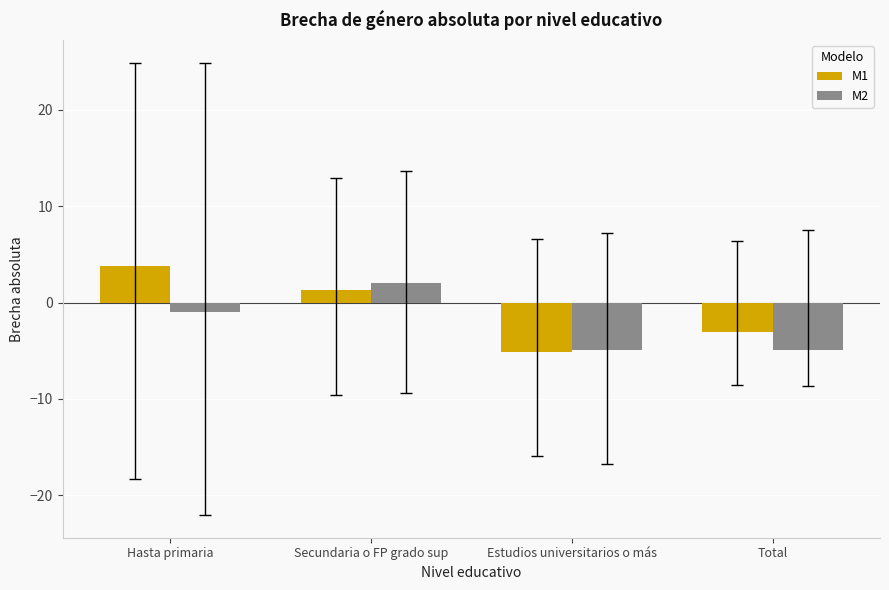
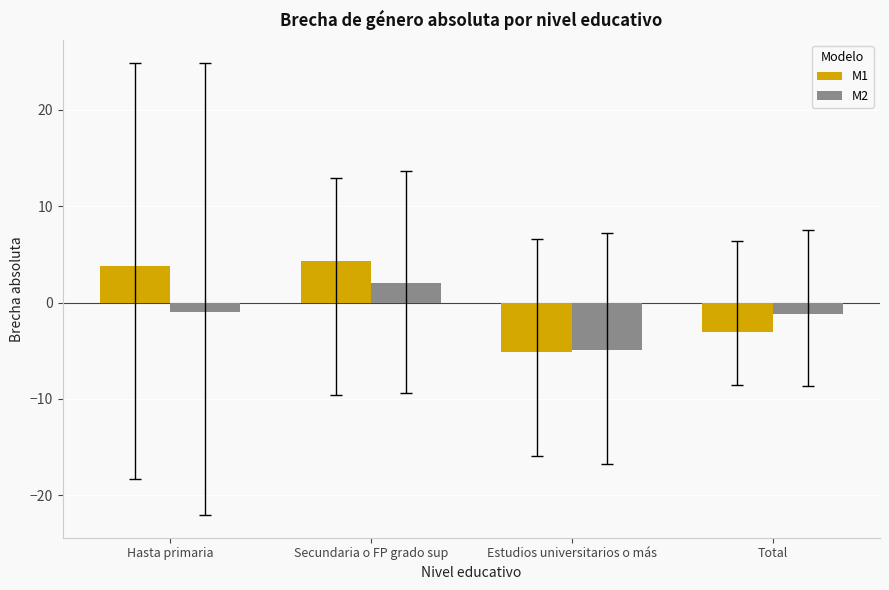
  {
    "M1": {
      "Hasta primaria": 4,
-     "Secundaria o FP grado sup": 1,
+     "Secundaria o FP grado sup": 4,
      "Estudios universitarios o más": -5,
      "Total": -3
    },
    "M2": {
      "Hasta primaria": -1,
      "Secundaria o FP grado sup": 2,
      "Estudios universitarios o más": -5,
-     "Total": -5
+     "Total": -1
    }
  }
